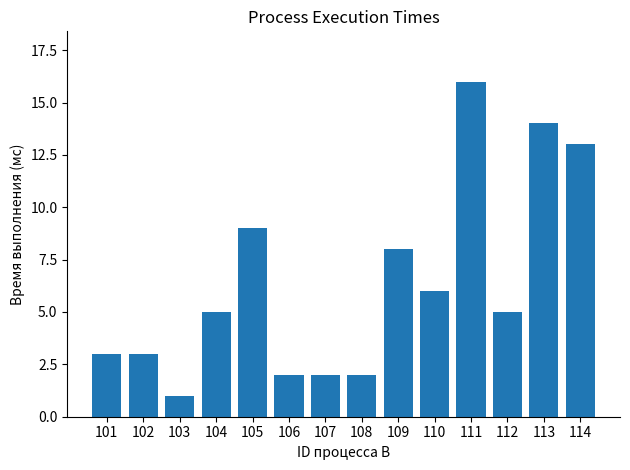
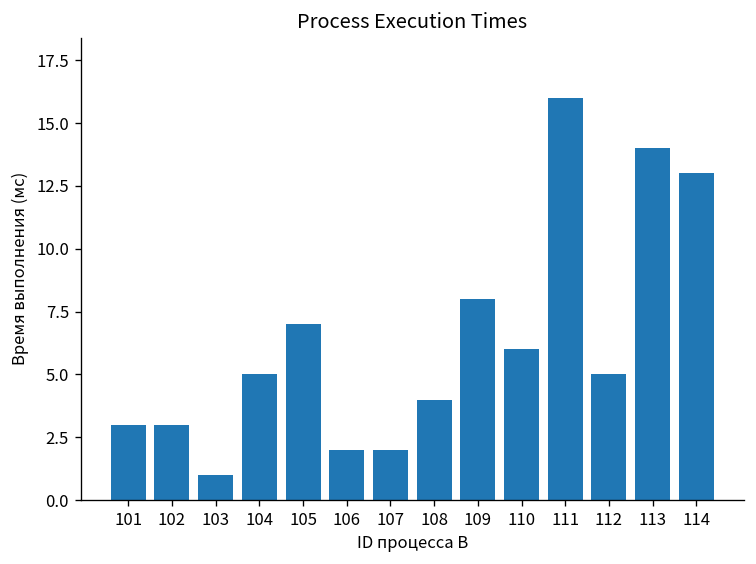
  {
    "101": 3,
    "102": 3,
    "103": 1,
    "104": 5,
-   "105": 9,
+   "105": 7,
    "106": 2,
    "107": 2,
-   "108": 2,
+   "108": 4,
    "109": 8,
    "110": 6,
    "111": 16,
    "112": 5,
    "113": 14,
    "114": 13
  }
